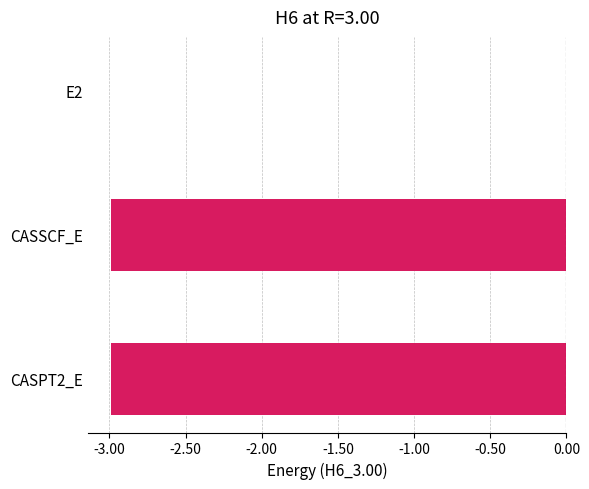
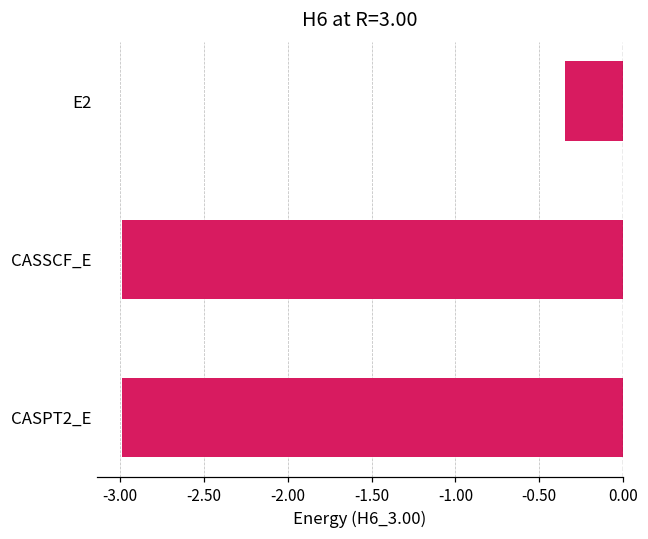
  {
-   "E2": 0.00,
+   "E2": -0.35,
    "CASSCF_E": -2.99,
    "CASPT2_E": -2.99
  }
